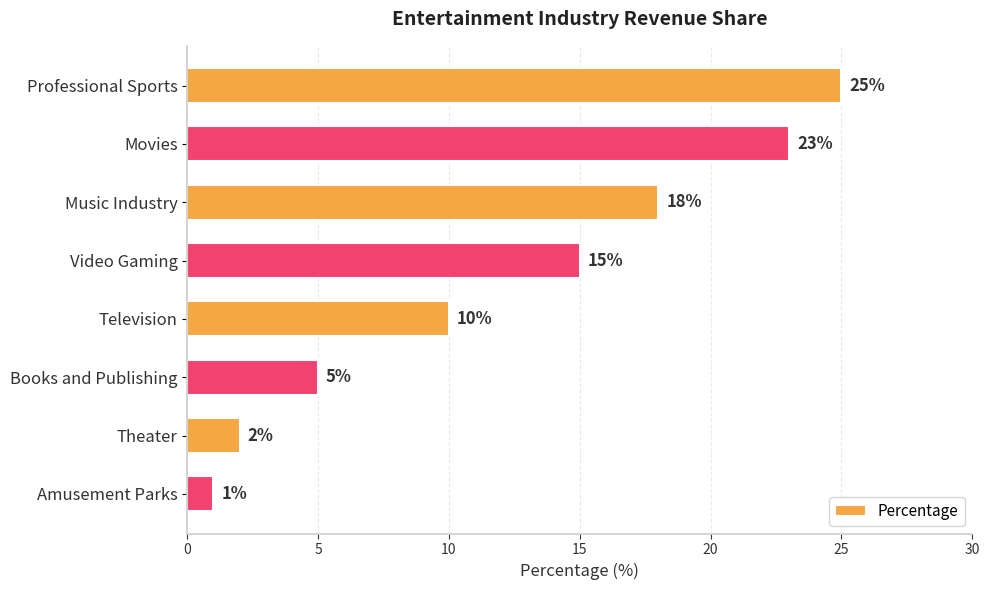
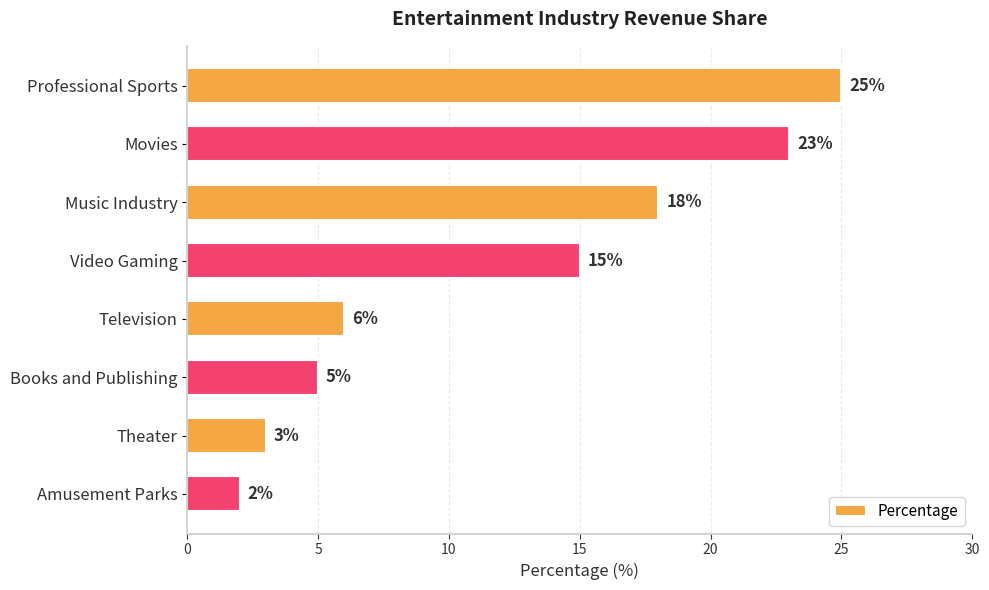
  {
    "Professional Sports": "25%",
    "Movies": "23%",
    "Music Industry": "18%",
    "Video Gaming": "15%",
-   "Television": "10%",
+   "Television": "6%",
    "Books and Publishing": "5%",
-   "Theater": "2%",
-   "Amusement Parks": "1%"
+   "Theater": "3%",
+   "Amusement Parks": "2%"
  }
